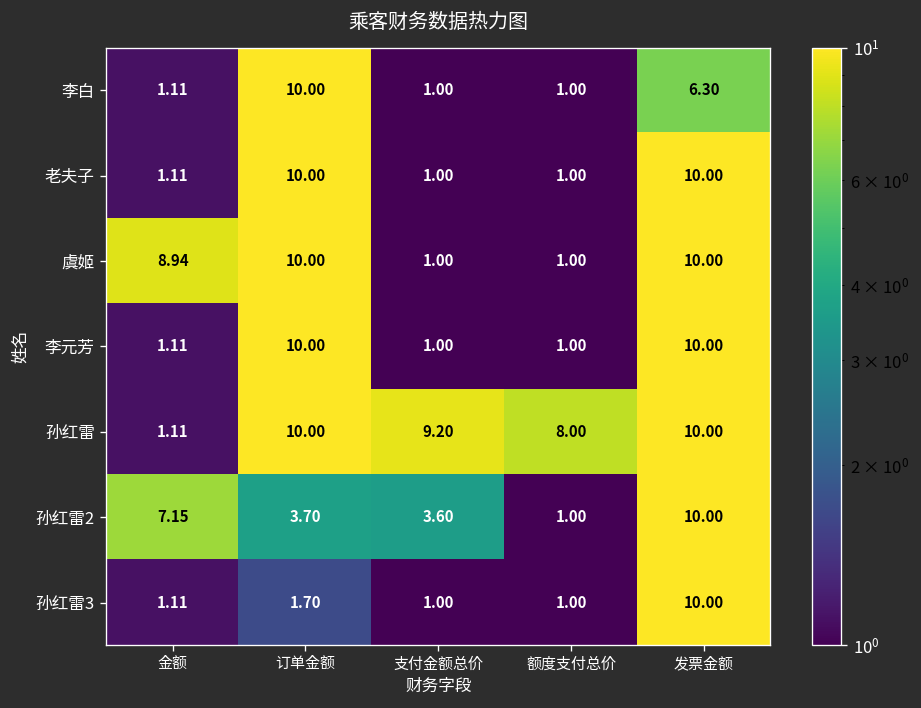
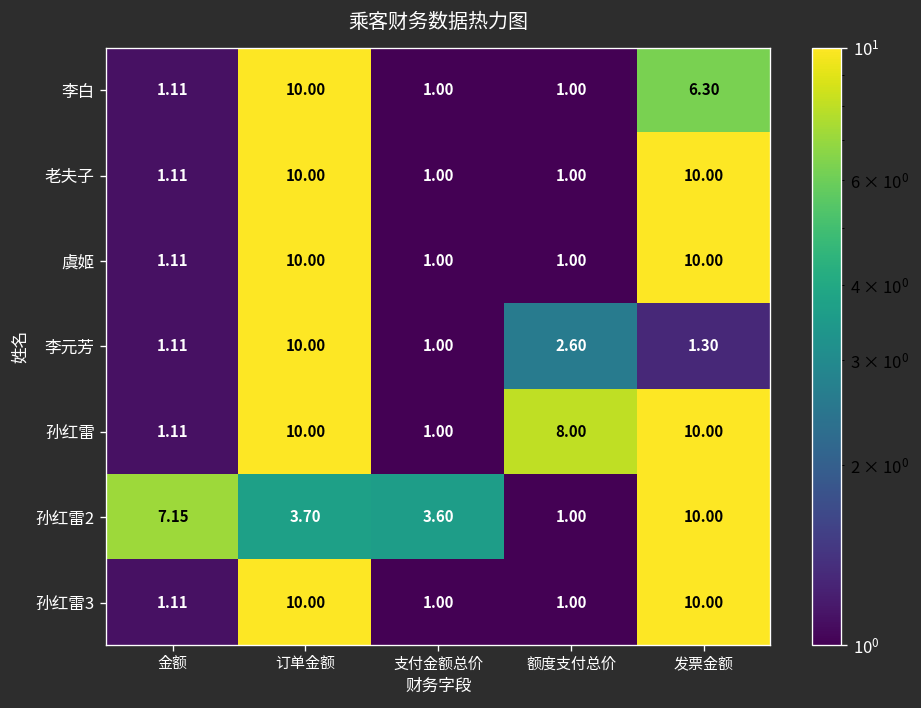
  {
    "李白": {
      "金额": 1.11,
      "订单金额": 10.00,
      "支付金额总价": 1.00,
      "额度支付总价": 1.00,
      "发票金额": 6.30
    },
    "老夫子": {
      "金额": 1.11,
      "订单金额": 10.00,
      "支付金额总价": 1.00,
      "额度支付总价": 1.00,
      "发票金额": 10.00
    },
    "虞姬": {
-     "金额": 8.94,
+     "金额": 1.11,
      "订单金额": 10.00,
      "支付金额总价": 1.00,
      "额度支付总价": 1.00,
      "发票金额": 10.00
    },
    "李元芳": {
      "金额": 1.11,
      "订单金额": 10.00,
      "支付金额总价": 1.00,
-     "额度支付总价": 1.00,
-     "发票金额": 10.00
+     "额度支付总价": 2.60,
+     "发票金额": 1.30
    },
    "孙红雷": {
      "金额": 1.11,
      "订单金额": 10.00,
-     "支付金额总价": 9.20,
+     "支付金额总价": 1.00,
      "额度支付总价": 8.00,
      "发票金额": 10.00
    },
    "孙红雷2": {
      "金额": 7.15,
      "订单金额": 3.70,
      "支付金额总价": 3.60,
      "额度支付总价": 1.00,
      "发票金额": 10.00
    },
    "孙红雷3": {
      "金额": 1.11,
-     "订单金额": 1.70,
+     "订单金额": 10.00,
      "支付金额总价": 1.00,
      "额度支付总价": 1.00,
      "发票金额": 10.00
    }
  }
